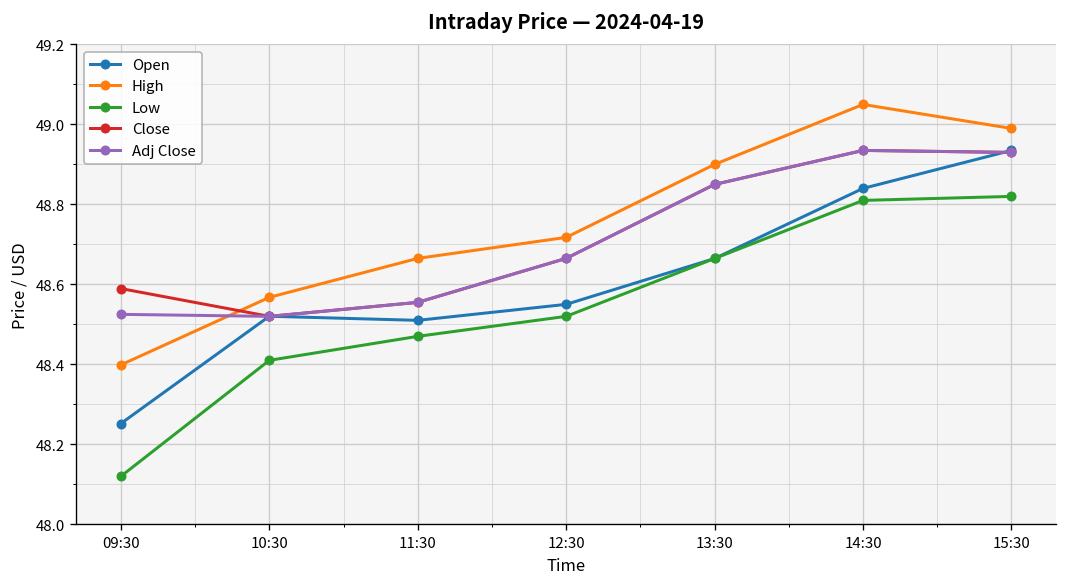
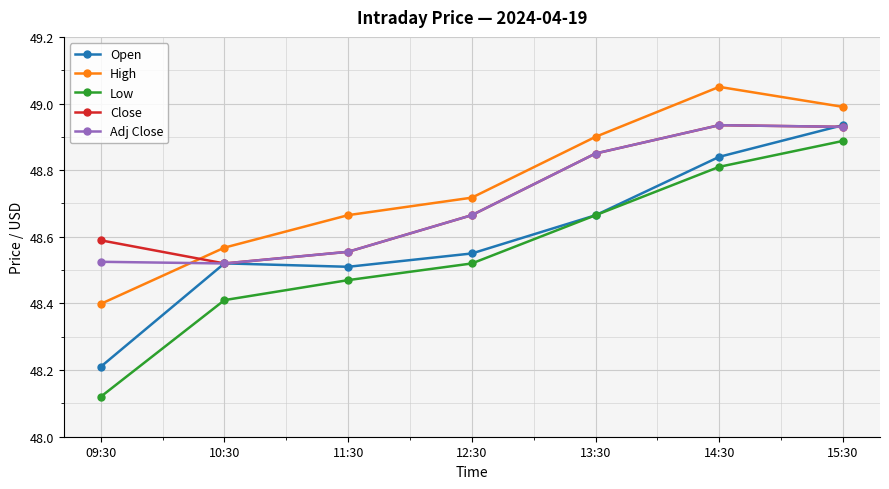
  {
    "Open": {
-     "09:30": 48.25,
+     "09:30": 48.21,
      "11:30": 48.51,
      "12:30": 48.55,
      "14:30": 48.84
    },
    "High": {
      "09:30": 48.40,
      "10:30": 48.57,
      "11:30": 48.67,
      "12:30": 48.72,
      "13:30": 48.90,
      "14:30": 49.05,
      "15:30": 48.99
    },
    "Low": {
      "09:30": 48.12,
      "10:30": 48.41,
      "11:30": 48.47,
      "12:30": 48.52,
      "14:30": 48.81,
-     "15:30": 48.82
+     "15:30": 48.89
    },
    "Close": {
      "09:30": 48.59
    },
    "Adj Close": {
      "09:30": 48.53
    }
  }
